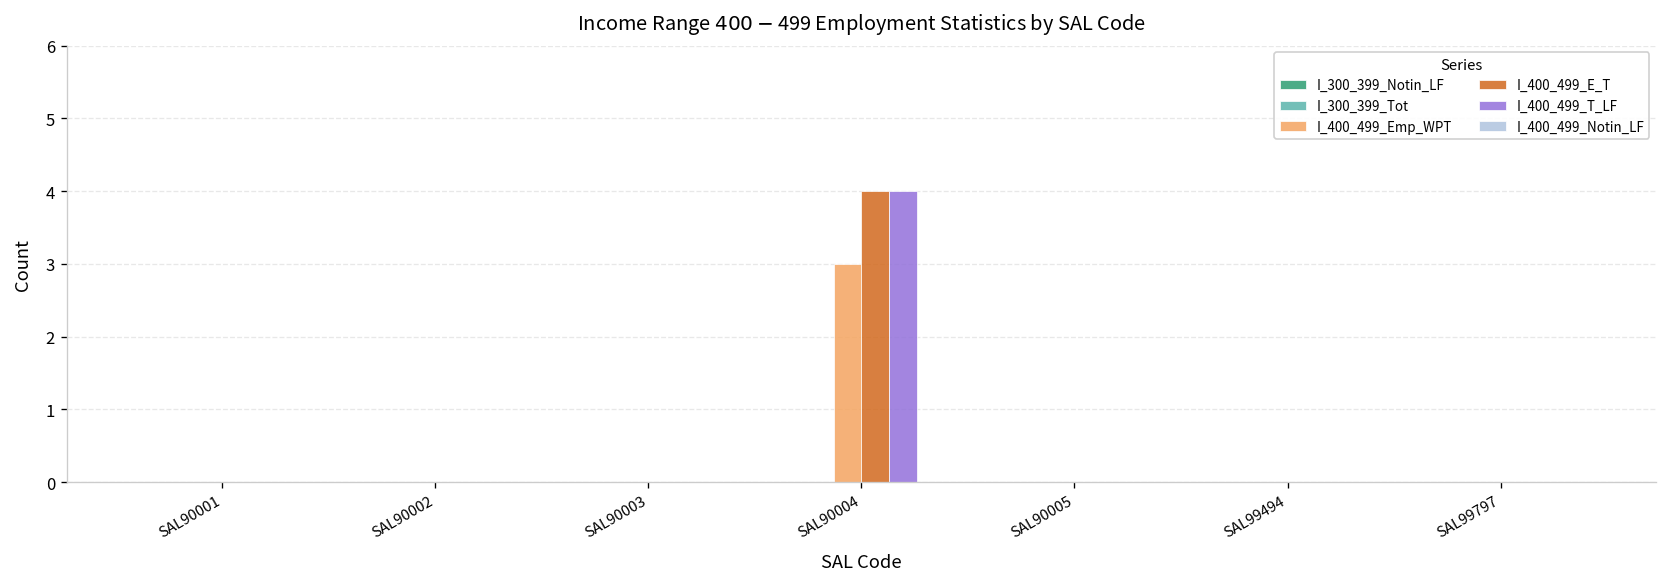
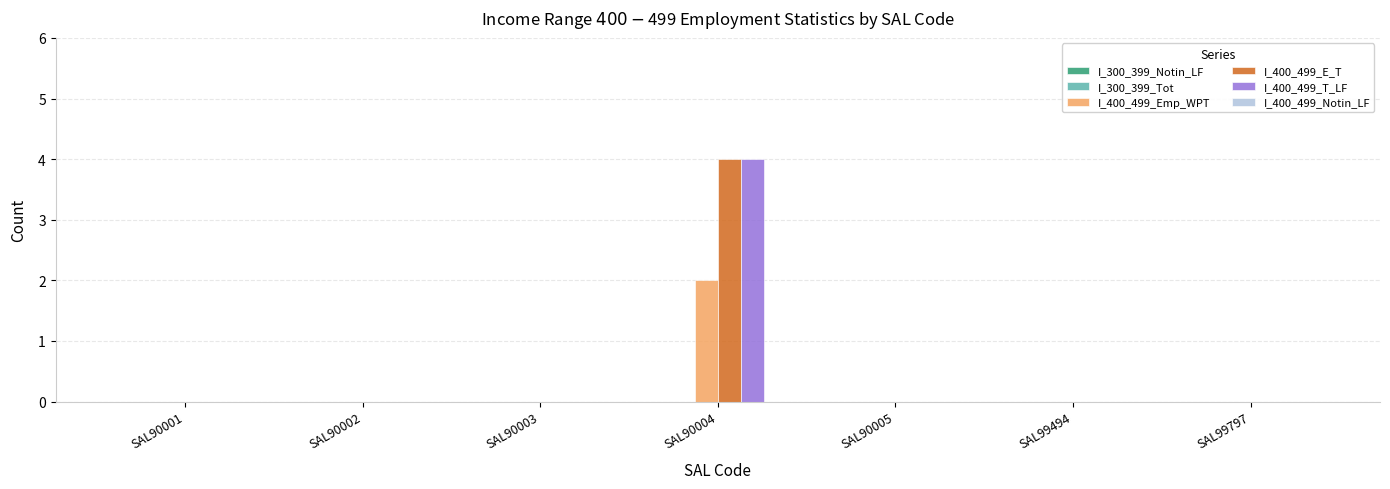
  {
    "I_300_399_Notin_LF": {
      "SAL90001": 0,
      "SAL90002": 0,
      "SAL90003": 0,
      "SAL90004": 0,
      "SAL90005": 0,
      "SAL99494": 0,
      "SAL99797": 0
    },
    "I_300_399_Tot": {
      "SAL90001": 0,
      "SAL90002": 0,
      "SAL90003": 0,
      "SAL90004": 0,
      "SAL90005": 0,
      "SAL99494": 0,
      "SAL99797": 0
    },
    "I_400_499_Emp_WPT": {
      "SAL90001": 0,
      "SAL90002": 0,
      "SAL90003": 0,
-     "SAL90004": 3,
+     "SAL90004": 2,
      "SAL90005": 0,
      "SAL99494": 0,
      "SAL99797": 0
    },
    "I_400_499_E_T": {
      "SAL90001": 0,
      "SAL90002": 0,
      "SAL90003": 0,
      "SAL90004": 4,
      "SAL90005": 0,
      "SAL99494": 0,
      "SAL99797": 0
    },
    "I_400_499_T_LF": {
      "SAL90001": 0,
      "SAL90002": 0,
      "SAL90003": 0,
      "SAL90004": 4,
      "SAL90005": 0,
      "SAL99494": 0,
      "SAL99797": 0
    },
    "I_400_499_Notin_LF": {
      "SAL90001": 0,
      "SAL90002": 0,
      "SAL90003": 0,
      "SAL90004": 0,
      "SAL90005": 0,
      "SAL99494": 0,
      "SAL99797": 0
    }
  }
